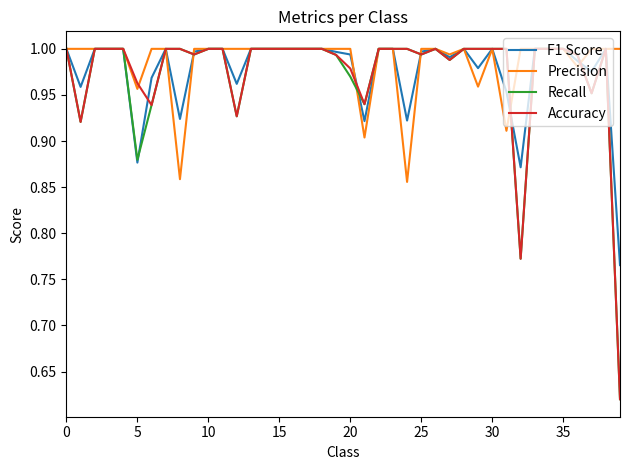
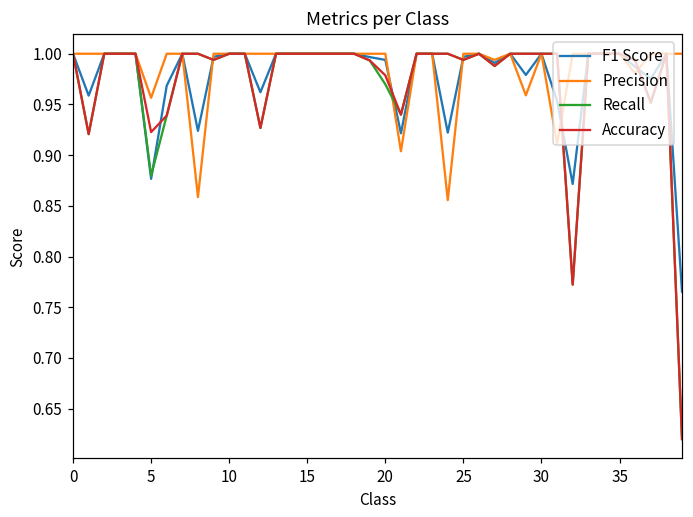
  {
    "F1 Score": {
      "5": 0.88,
      "20": 0.99,
      "25": 1.00
    },
    "Precision": {
      "5": 0.96,
      "20": 1.00,
      "25": 1.00
    },
    "Recall": {
      "5": 0.88,
      "20": 0.97
    },
    "Accuracy": {
-     "5": 0.96,
+     "5": 0.92,
      "20": 0.98
    }
  }
